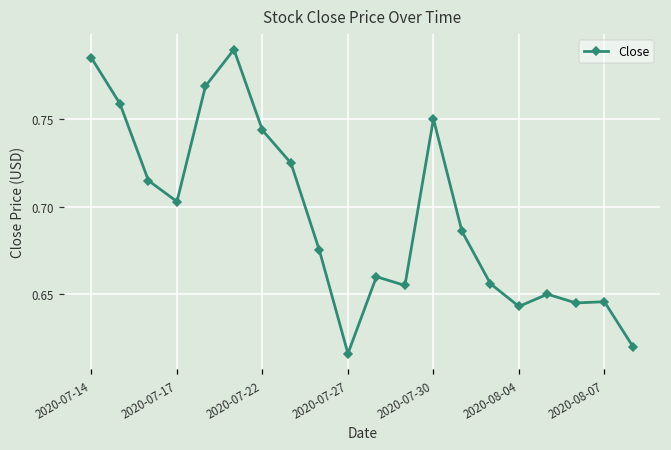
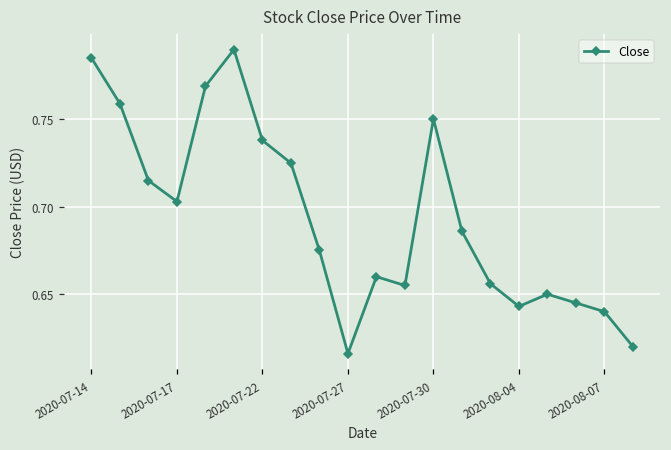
  {
    "2020-07-14": 0.785,
    "2020-07-17": 0.703,
-   "2020-07-22": 0.744,
+   "2020-07-22": 0.738,
    "2020-07-27": 0.616,
    "2020-07-30": 0.750,
    "2020-08-04": 0.643,
-   "2020-08-07": 0.646
+   "2020-08-07": 0.640
  }
